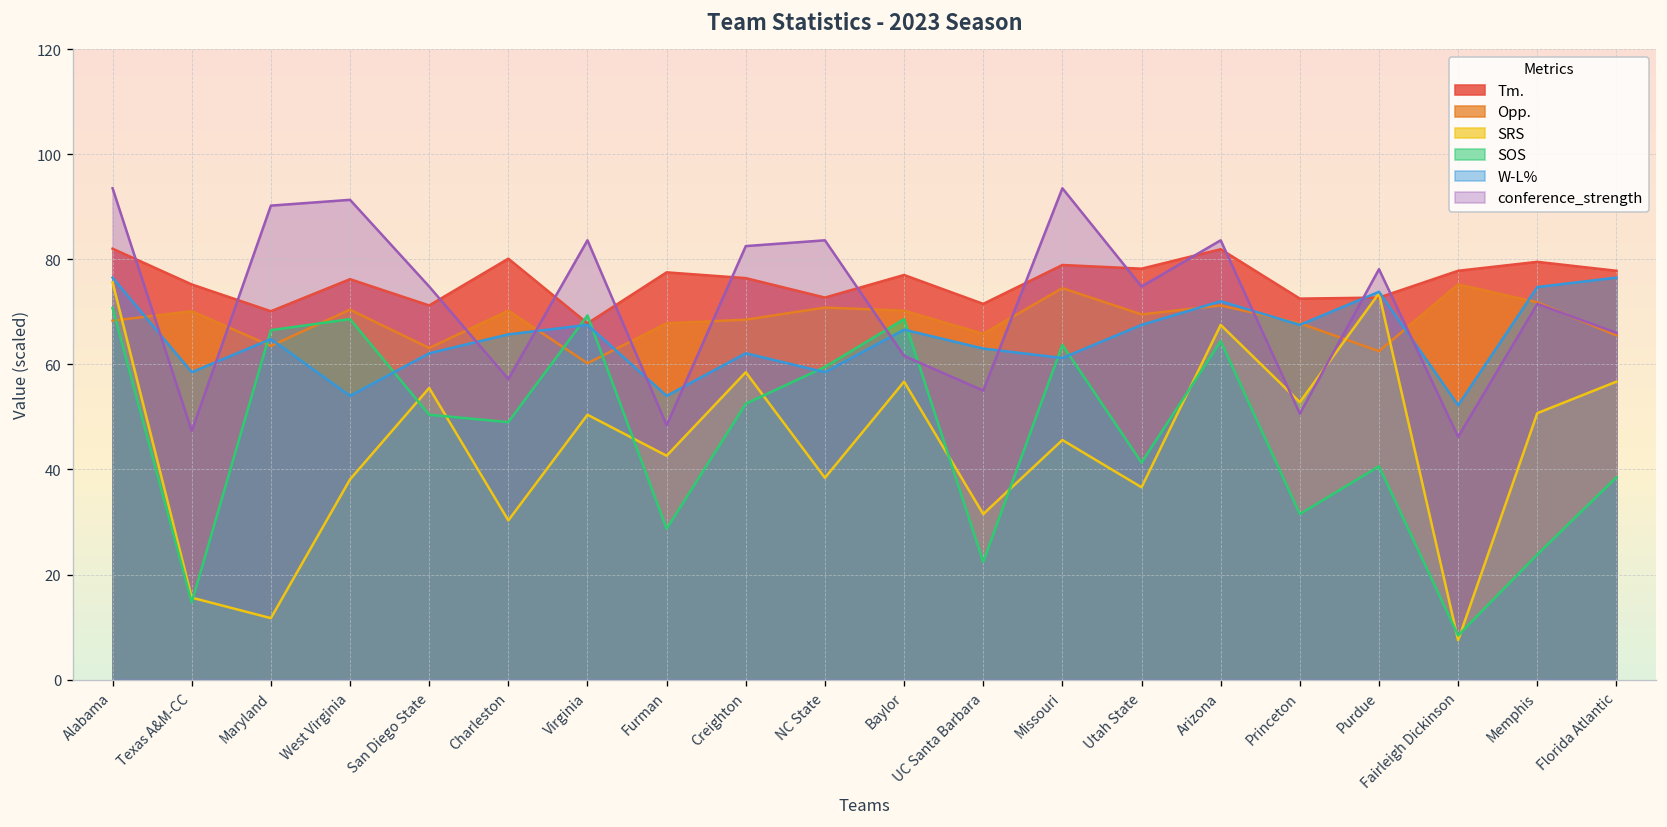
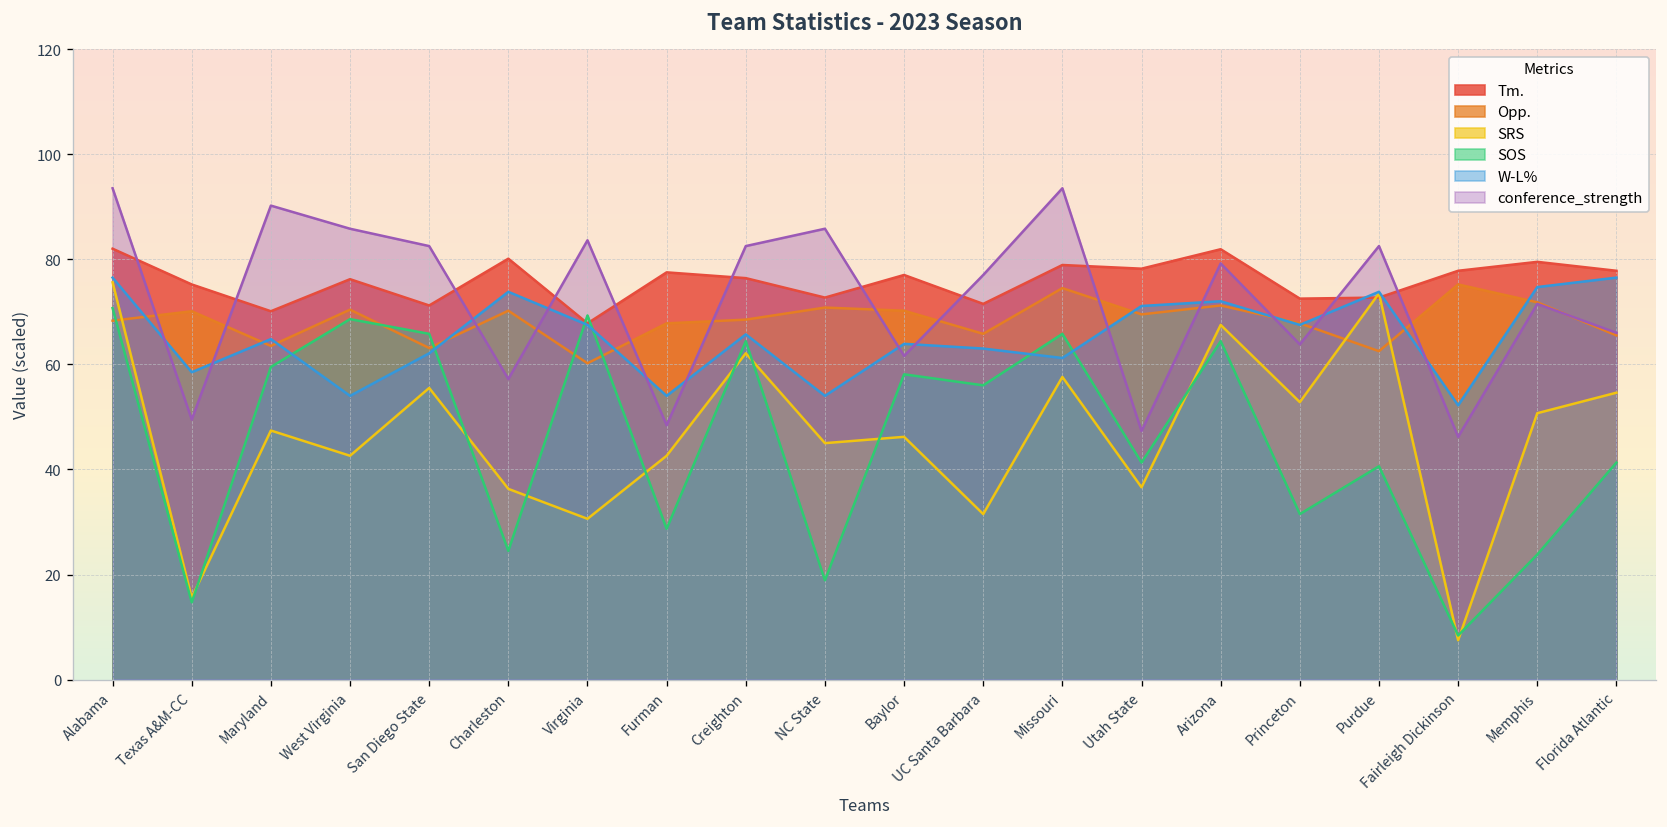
  {
    "SRS": {
      "Alabama": 76,
      "Texas A&M-CC": 16,
-     "Maryland": 12,
-     "West Virginia": 38,
+     "Maryland": 47,
+     "West Virginia": 43,
      "San Diego State": 56,
-     "Charleston": 30,
-     "Virginia": 50,
+     "Charleston": 36,
+     "Virginia": 31,
      "Furman": 43,
-     "Creighton": 59,
-     "NC State": 38,
-     "Baylor": 57,
+     "Creighton": 62,
+     "NC State": 45,
+     "Baylor": 46,
      "UC Santa Barbara": 32,
-     "Missouri": 46,
+     "Missouri": 58,
      "Utah State": 37,
      "Arizona": 68,
      "Princeton": 53,
      "Fairleigh Dickinson": 8,
      "Memphis": 51,
-     "Florida Atlantic": 57
+     "Florida Atlantic": 55
    },
    "SOS": {
      "Alabama": 71,
      "Texas A&M-CC": 15,
-     "Maryland": 67,
+     "Maryland": 60,
      "West Virginia": 69,
-     "San Diego State": 50,
-     "Charleston": 49,
+     "San Diego State": 66,
+     "Charleston": 25,
      "Virginia": 69,
      "Furman": 29,
-     "Creighton": 53,
-     "NC State": 60,
-     "Baylor": 69,
-     "UC Santa Barbara": 22,
-     "Missouri": 64,
+     "Creighton": 64,
+     "NC State": 19,
+     "Baylor": 58,
+     "UC Santa Barbara": 56,
+     "Missouri": 66,
      "Utah State": 41,
      "Arizona": 64,
      "Princeton": 32,
      "Purdue": 41,
      "Fairleigh Dickinson": 8,
      "Memphis": 24,
-     "Florida Atlantic": 39
+     "Florida Atlantic": 41
    },
    "W-L%": {
      "Alabama": 77,
      "Texas A&M-CC": 59,
      "Maryland": 65,
      "West Virginia": 54,
      "San Diego State": 62,
-     "Charleston": 66,
+     "Charleston": 74,
      "Furman": 54,
-     "Creighton": 62,
-     "NC State": 59,
-     "Baylor": 67,
+     "Creighton": 66,
+     "NC State": 54,
+     "Baylor": 64,
      "UC Santa Barbara": 63,
      "Missouri": 61,
-     "Utah State": 68,
+     "Utah State": 71,
      "Arizona": 72,
      "Fairleigh Dickinson": 52,
      "Memphis": 75,
      "Florida Atlantic": 77
    },
    "conference_strength": {
      "Alabama": 94,
-     "Texas A&M-CC": 47,
+     "Texas A&M-CC": 50,
      "Maryland": 90,
-     "West Virginia": 91,
-     "San Diego State": 75,
+     "West Virginia": 86,
+     "San Diego State": 83,
      "Charleston": 57,
      "Virginia": 84,
      "Furman": 48,
      "Creighton": 83,
-     "NC State": 84,
+     "NC State": 86,
      "Baylor": 62,
-     "UC Santa Barbara": 55,
+     "UC Santa Barbara": 77,
      "Missouri": 94,
-     "Utah State": 75,
-     "Arizona": 84,
-     "Princeton": 51,
-     "Purdue": 78,
+     "Utah State": 47,
+     "Arizona": 79,
+     "Princeton": 64,
+     "Purdue": 83,
      "Fairleigh Dickinson": 46
    }
  }
